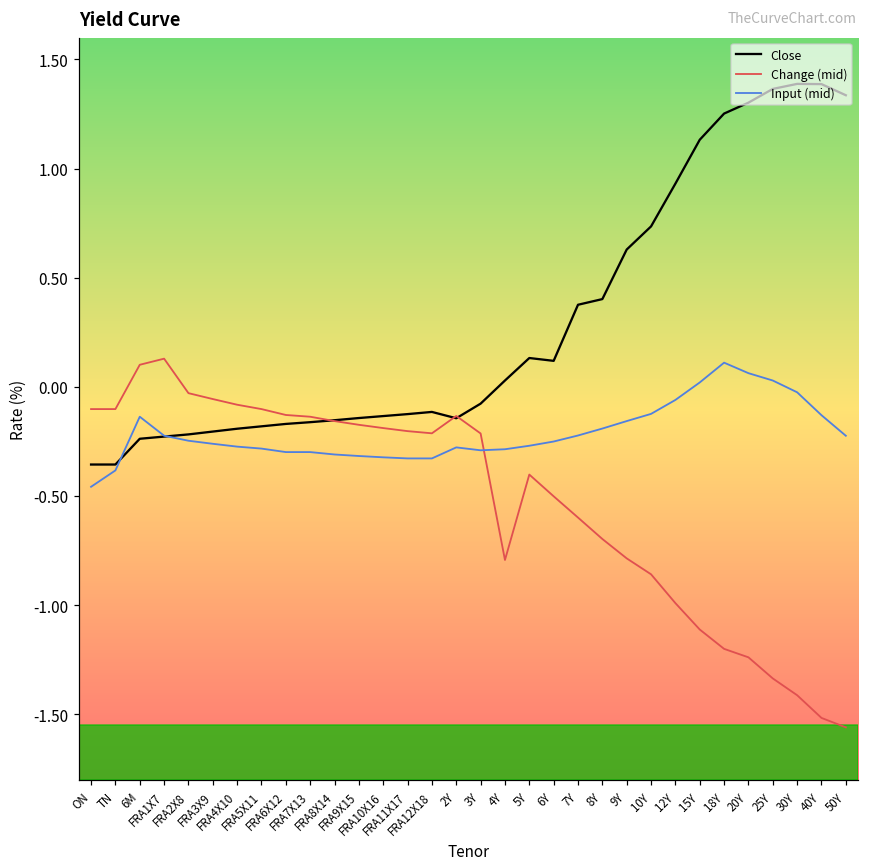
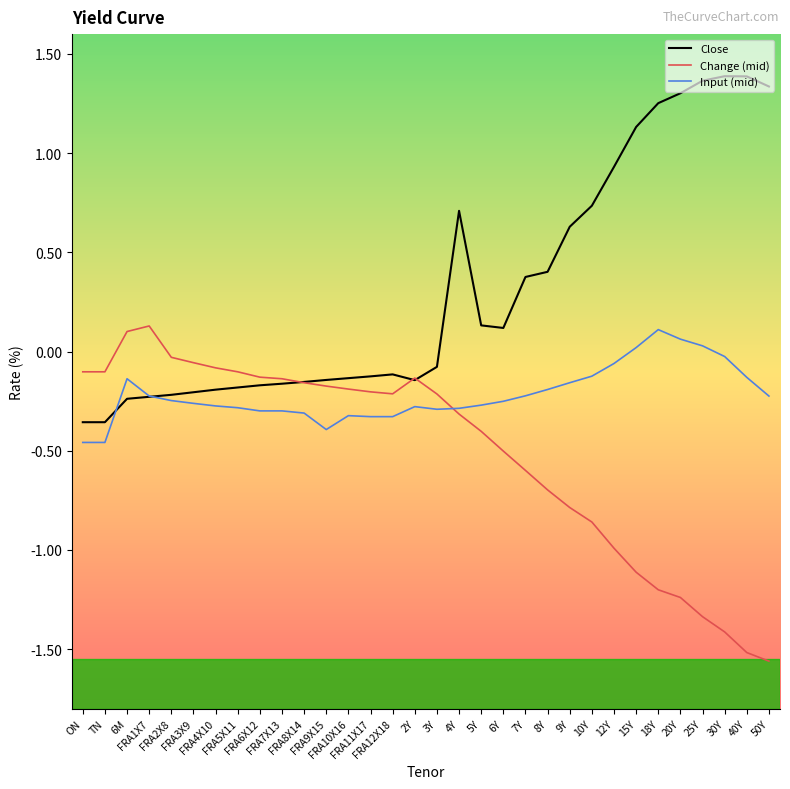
  {
    "Close": {
      "ON": -0.36,
      "TN": -0.36,
      "6M": -0.24,
      "FRA2X8": -0.22,
      "FRA3X9": -0.21,
      "FRA4X10": -0.19,
      "FRA5X11": -0.18,
      "FRA6X12": -0.17,
      "FRA7X13": -0.16,
      "FRA9X15": -0.14,
      "FRA10X16": -0.13,
      "FRA11X17": -0.13,
      "FRA12X18": -0.12,
      "3Y": -0.08,
-     "4Y": 0.03,
+     "4Y": 0.71,
      "5Y": 0.13,
      "6Y": 0.12,
      "7Y": 0.38,
      "8Y": 0.40,
      "9Y": 0.63,
      "10Y": 0.74,
      "12Y": 0.93,
      "15Y": 1.13,
      "18Y": 1.25,
      "20Y": 1.30
    },
    "Change (mid)": {
      "ON": -0.10,
      "TN": -0.10,
      "6M": 0.10,
      "FRA1X7": 0.13,
      "FRA2X8": -0.03,
      "FRA3X9": -0.06,
      "FRA4X10": -0.08,
      "FRA5X11": -0.10,
      "FRA6X12": -0.13,
      "FRA7X13": -0.14,
      "FRA9X15": -0.17,
      "FRA10X16": -0.19,
      "FRA11X17": -0.20,
      "FRA12X18": -0.21,
      "3Y": -0.21,
-     "4Y": -0.79,
+     "4Y": -0.31,
      "5Y": -0.40,
      "6Y": -0.50,
      "7Y": -0.60,
      "8Y": -0.70,
      "9Y": -0.79,
      "10Y": -0.86,
      "12Y": -0.99,
      "15Y": -1.11,
      "18Y": -1.20,
      "20Y": -1.24,
      "25Y": -1.34,
      "30Y": -1.41,
      "40Y": -1.52
    },
    "Input (mid)": {
      "ON": -0.46,
-     "TN": -0.38,
+     "TN": -0.46,
      "6M": -0.14,
      "FRA2X8": -0.25,
      "FRA3X9": -0.26,
      "FRA4X10": -0.27,
      "FRA5X11": -0.28,
      "FRA6X12": -0.30,
      "FRA7X13": -0.30,
      "FRA8X14": -0.31,
-     "FRA9X15": -0.32,
+     "FRA9X15": -0.39,
      "FRA10X16": -0.32,
      "FRA11X17": -0.33,
      "FRA12X18": -0.33,
      "2Y": -0.28,
      "3Y": -0.29,
      "4Y": -0.29,
      "5Y": -0.27,
      "6Y": -0.25,
      "7Y": -0.22,
      "8Y": -0.19,
      "9Y": -0.16,
      "10Y": -0.12,
      "12Y": -0.06,
      "15Y": 0.02,
      "18Y": 0.11,
      "20Y": 0.06,
      "25Y": 0.03,
      "30Y": -0.03,
      "40Y": -0.13,
      "50Y": -0.22
    }
  }
